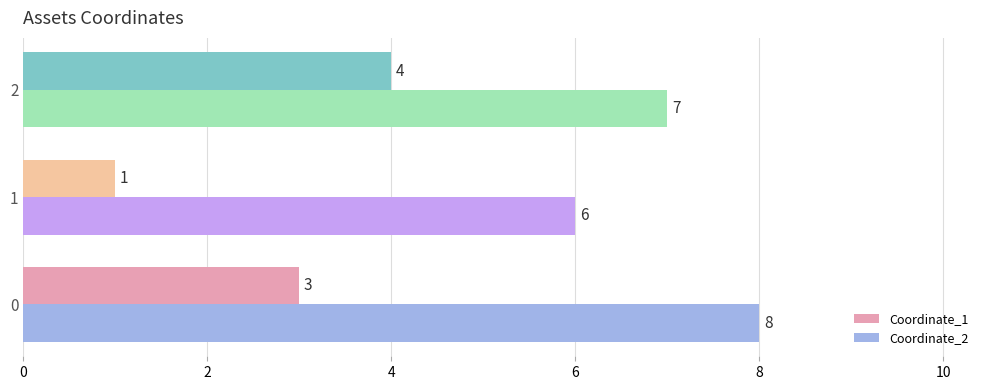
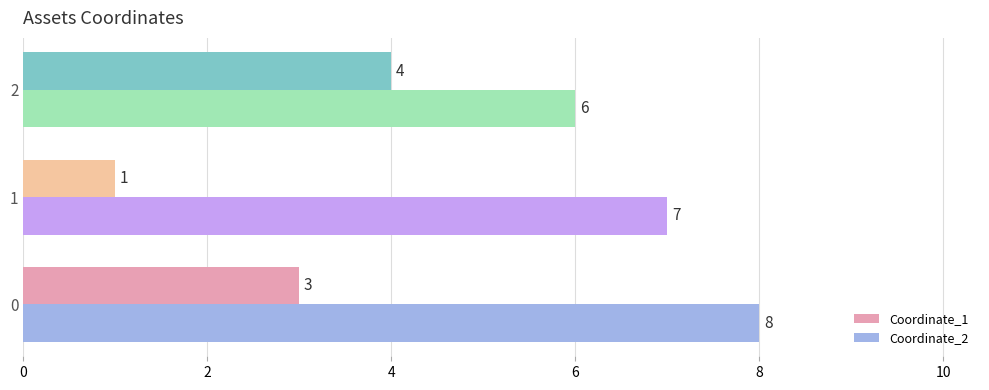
  {
    "Coordinate_1": {
      "2": 4,
      "1": 1,
      "0": 3
    },
    "Coordinate_2": {
-     "2": 7,
-     "1": 6,
+     "2": 6,
+     "1": 7,
      "0": 8
    }
  }
